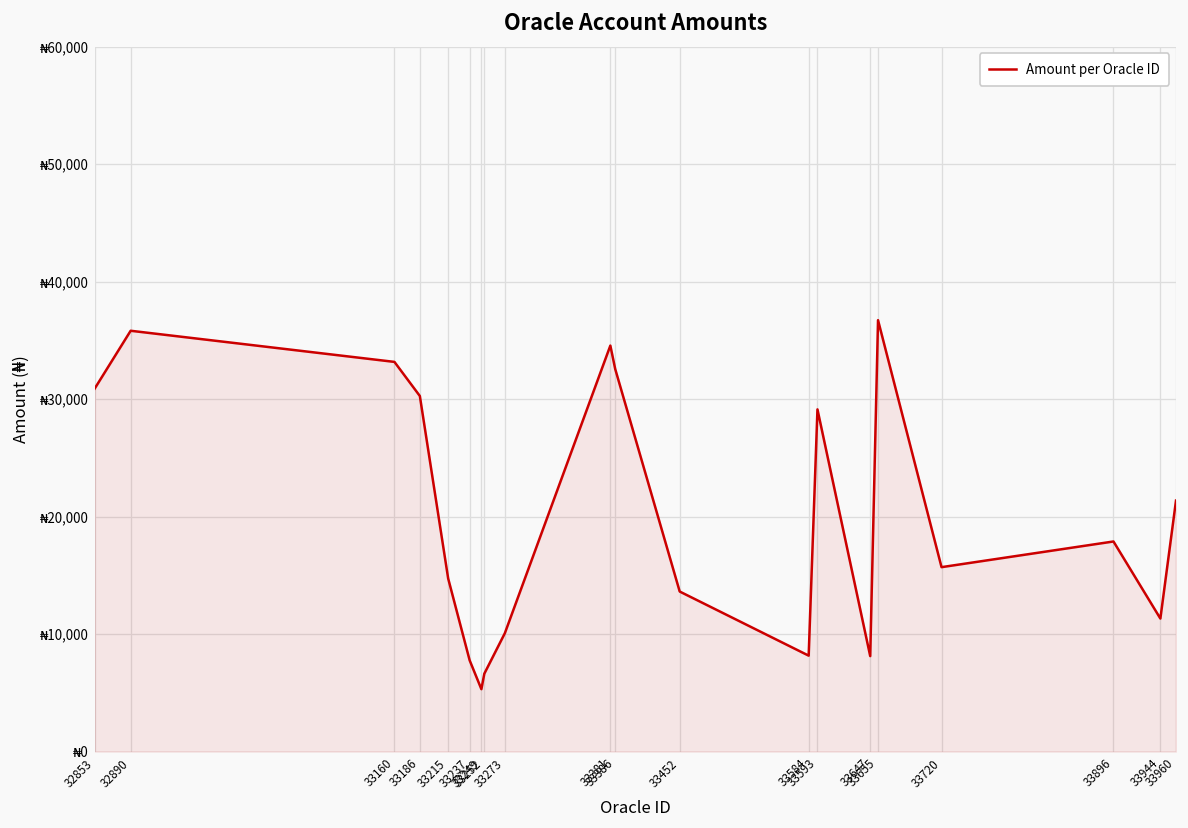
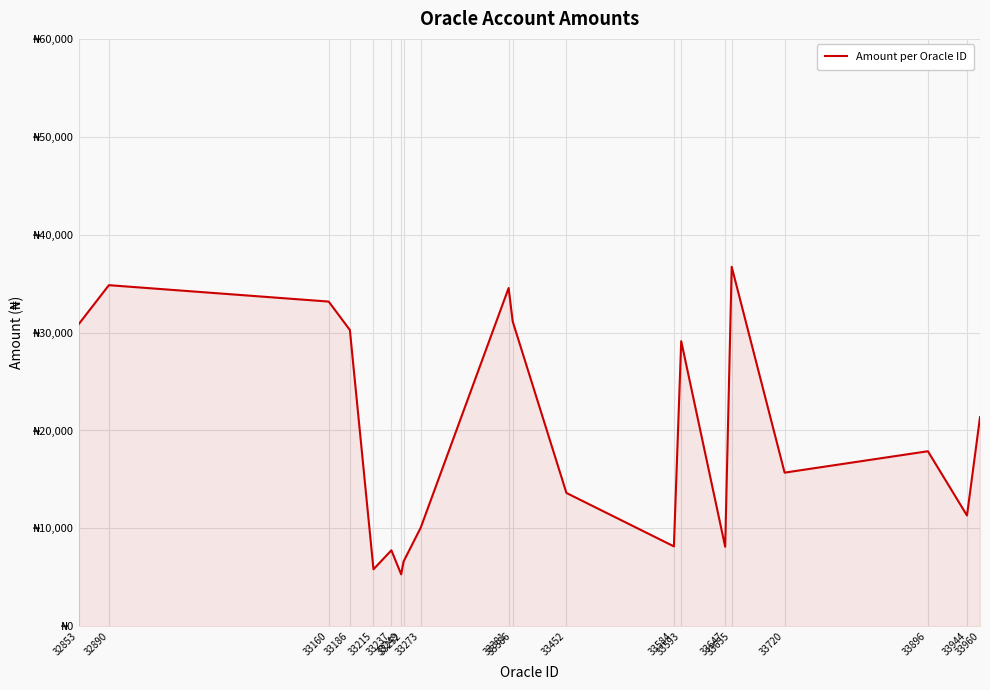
  {
    "32853": "₦31,000",
-   "32890": "₦36,000",
+   "32890": "₦35,000",
    "33160": "₦33,000",
    "33186": "₦30,000",
-   "33215": "₦15,000",
+   "33215": "₦6,000",
    "33237": "₦8,000",
    "33249": "₦5,000",
    "33252": "₦7,000",
    "33273": "₦10,000",
    "33381": "₦35,000",
-   "33386": "₦33,000",
+   "33386": "₦31,000",
    "33452": "₦14,000",
    "33584": "₦8,000",
    "33593": "₦29,000",
    "33647": "₦8,000",
    "33655": "₦37,000",
    "33720": "₦16,000",
    "33896": "₦18,000",
    "33944": "₦11,000",
    "33960": "₦21,000"
  }
